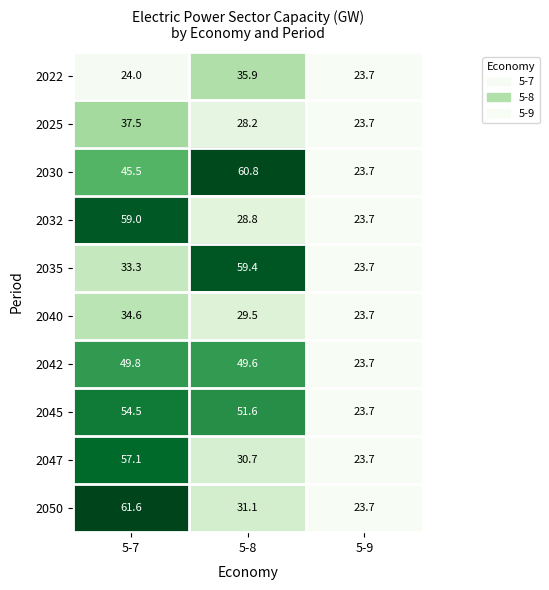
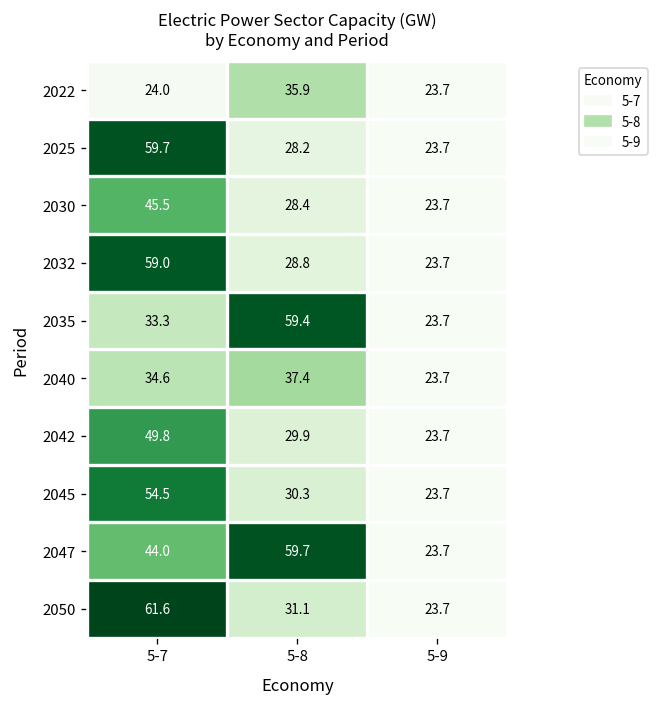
  {
    "2022": {
      "5-7": 24.0,
      "5-8": 35.9,
      "5-9": 23.7
    },
    "2025": {
-     "5-7": 37.5,
+     "5-7": 59.7,
      "5-8": 28.2,
      "5-9": 23.7
    },
    "2030": {
      "5-7": 45.5,
-     "5-8": 60.8,
+     "5-8": 28.4,
      "5-9": 23.7
    },
    "2032": {
      "5-7": 59.0,
      "5-8": 28.8,
      "5-9": 23.7
    },
    "2035": {
      "5-7": 33.3,
      "5-8": 59.4,
      "5-9": 23.7
    },
    "2040": {
      "5-7": 34.6,
-     "5-8": 29.5,
+     "5-8": 37.4,
      "5-9": 23.7
    },
    "2042": {
      "5-7": 49.8,
-     "5-8": 49.6,
+     "5-8": 29.9,
      "5-9": 23.7
    },
    "2045": {
      "5-7": 54.5,
-     "5-8": 51.6,
+     "5-8": 30.3,
      "5-9": 23.7
    },
    "2047": {
-     "5-7": 57.1,
-     "5-8": 30.7,
+     "5-7": 44.0,
+     "5-8": 59.7,
      "5-9": 23.7
    },
    "2050": {
      "5-7": 61.6,
      "5-8": 31.1,
      "5-9": 23.7
    }
  }
